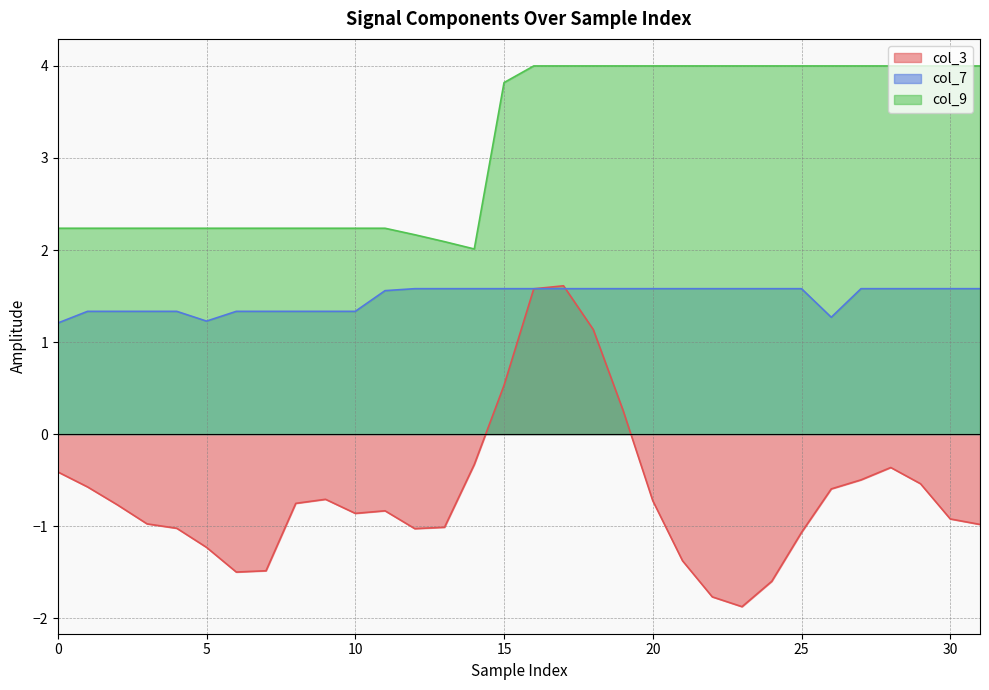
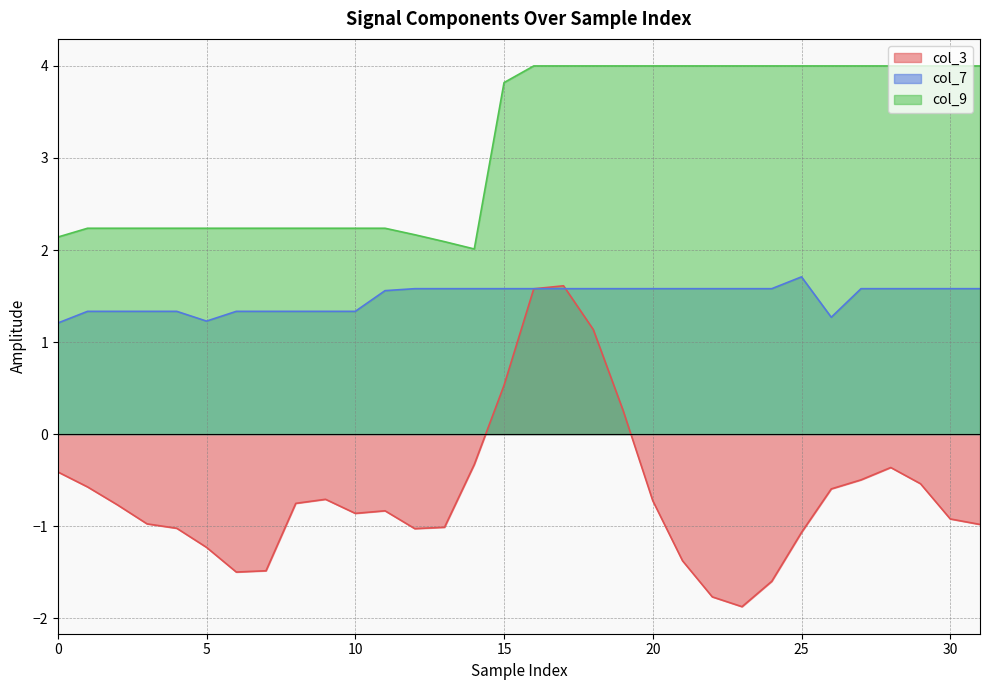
  {
    "col_7": {
      "0": 1.2,
      "5": 1.2,
      "10": 1.3,
      "15": 1.6,
      "20": 1.6,
-     "25": 1.6,
+     "25": 1.7,
      "30": 1.6
    },
    "col_9": {
-     "0": 2.2,
+     "0": 2.1,
      "5": 2.2,
      "10": 2.2,
      "15": 3.8,
      "20": 4.0,
      "25": 4.0
    }
  }
